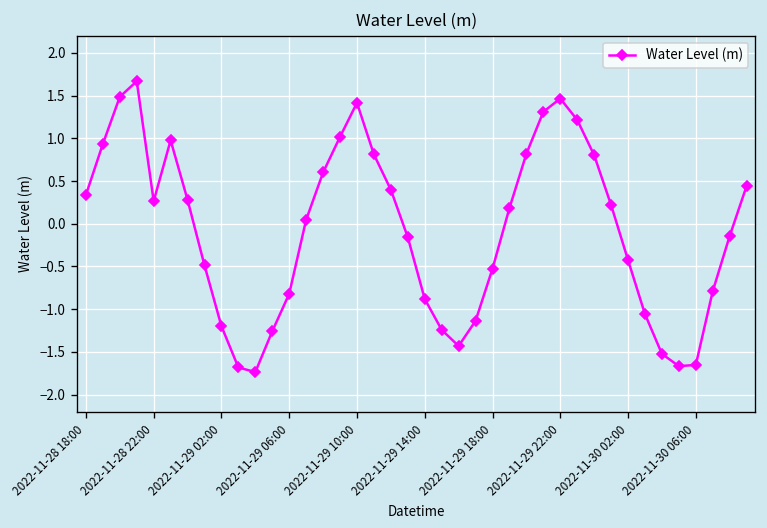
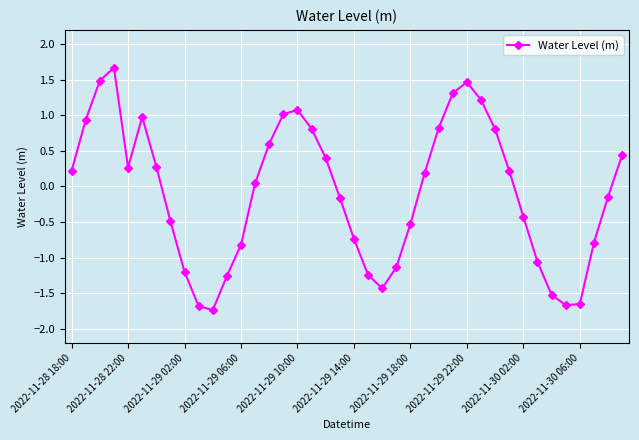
  {
-   "2022-11-28 18:00": 0.3,
+   "2022-11-28 18:00": 0.2,
    "2022-11-28 22:00": 0.3,
    "2022-11-29 02:00": -1.2,
    "2022-11-29 06:00": -0.8,
-   "2022-11-29 10:00": 1.4,
-   "2022-11-29 14:00": -0.9,
+   "2022-11-29 10:00": 1.1,
+   "2022-11-29 14:00": -0.7,
    "2022-11-29 18:00": -0.5,
    "2022-11-29 22:00": 1.5,
    "2022-11-30 02:00": -0.4,
    "2022-11-30 06:00": -1.7
  }
